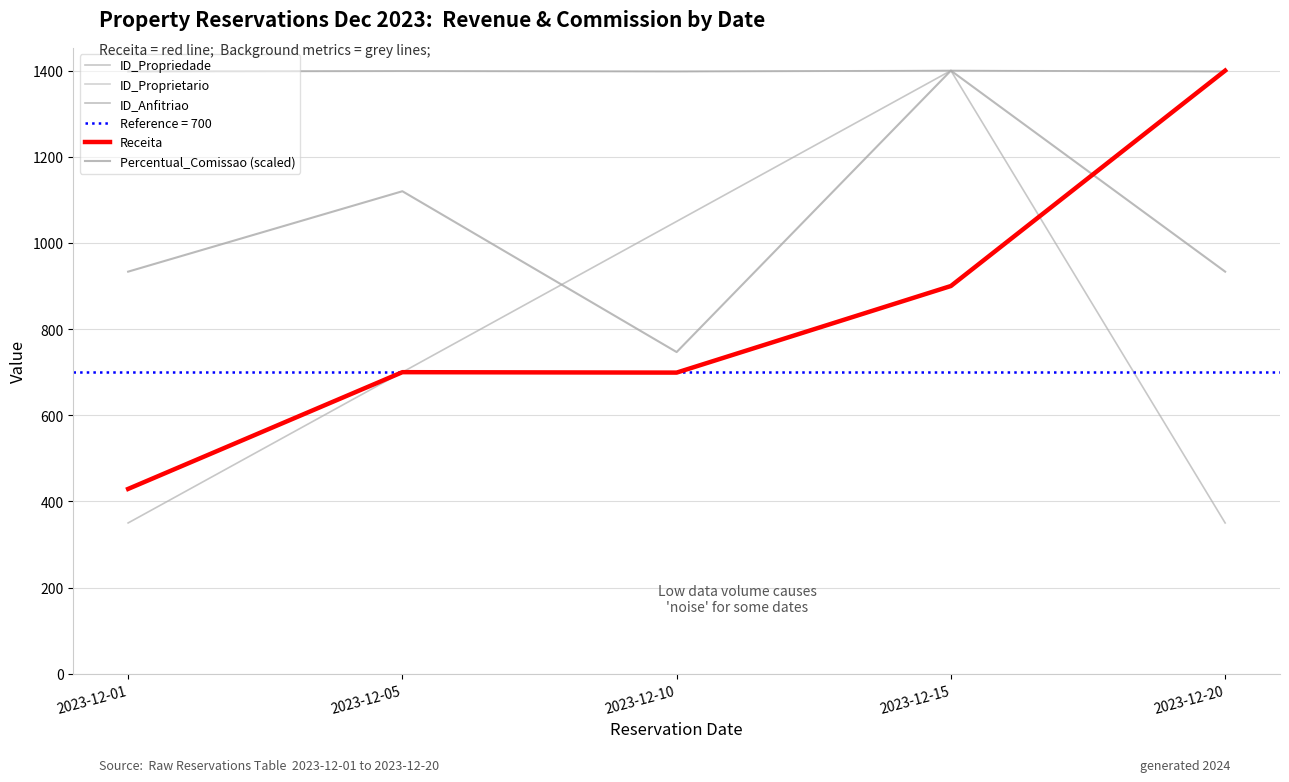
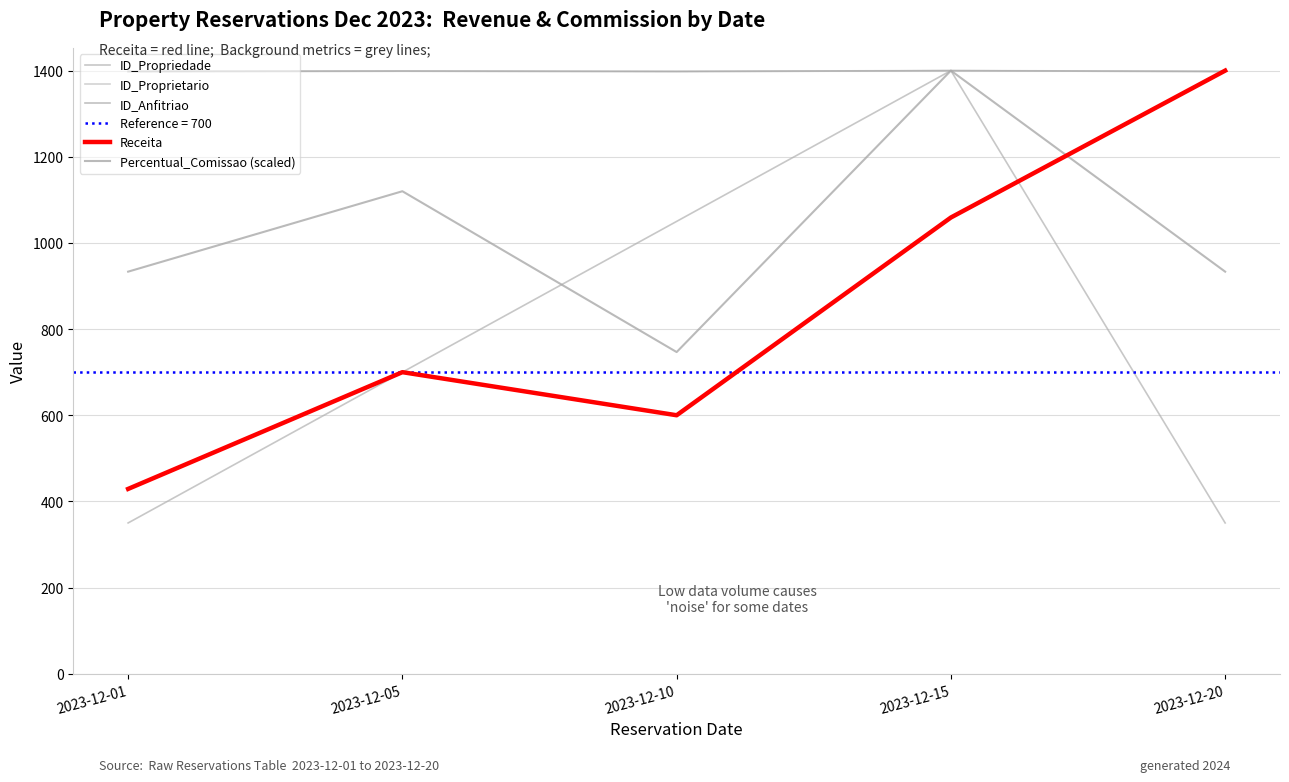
  {
    "Receita": {
      "2023-12-01": 430,
-     "2023-12-10": 700,
-     "2023-12-15": 900
+     "2023-12-10": 600,
+     "2023-12-15": 1060
    }
  }
